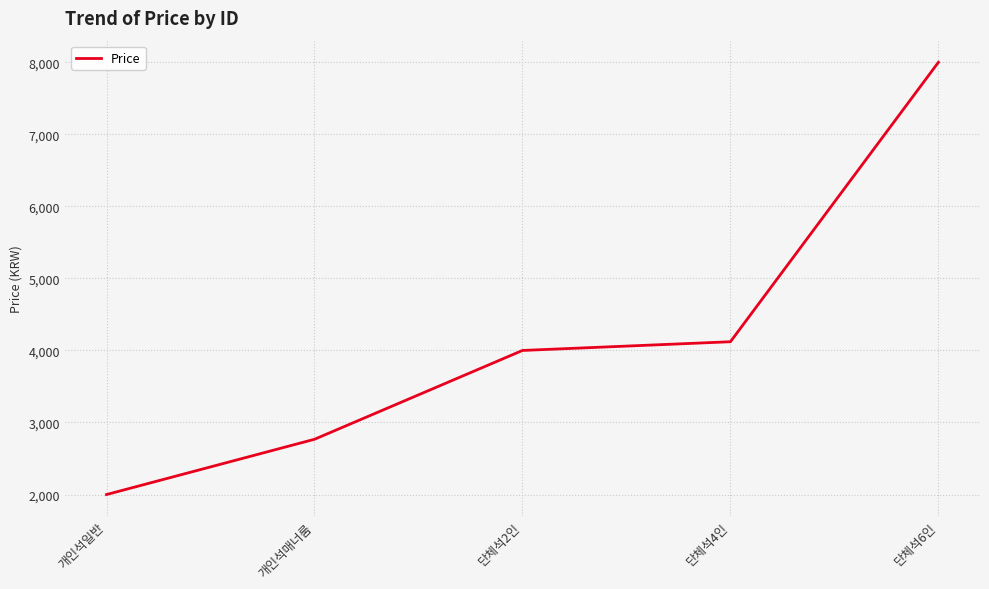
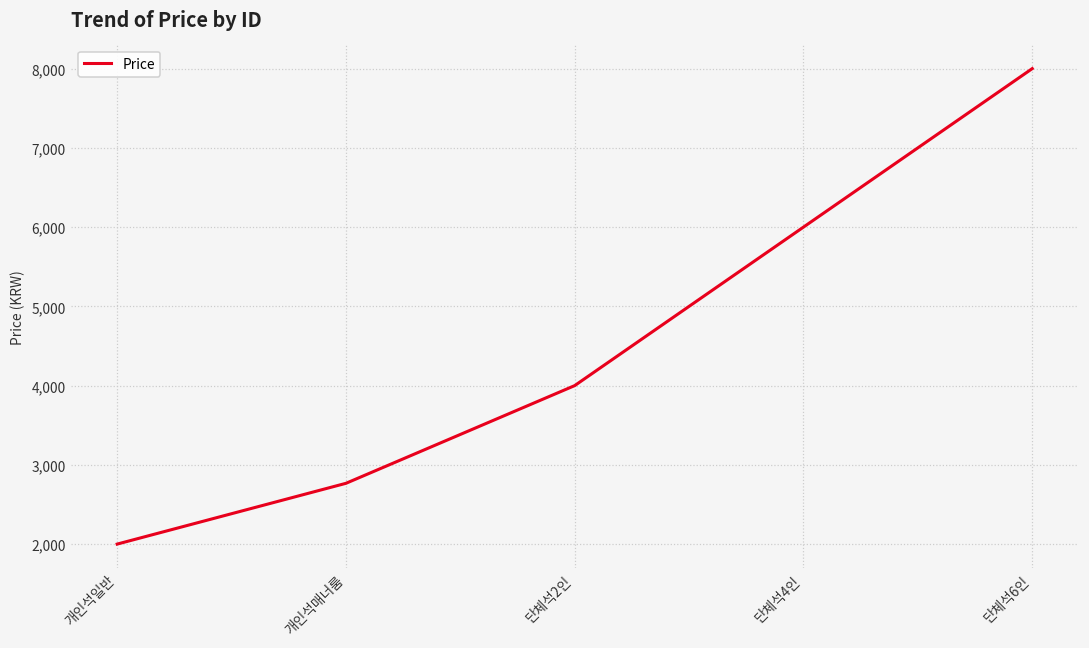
  {
    "개인석일반": "2,000",
    "개인석매너룸": "2,800",
    "단체석2인": "4,000",
-   "단체석4인": "4,100",
+   "단체석4인": "6,000",
    "단체석6인": "8,000"
  }
